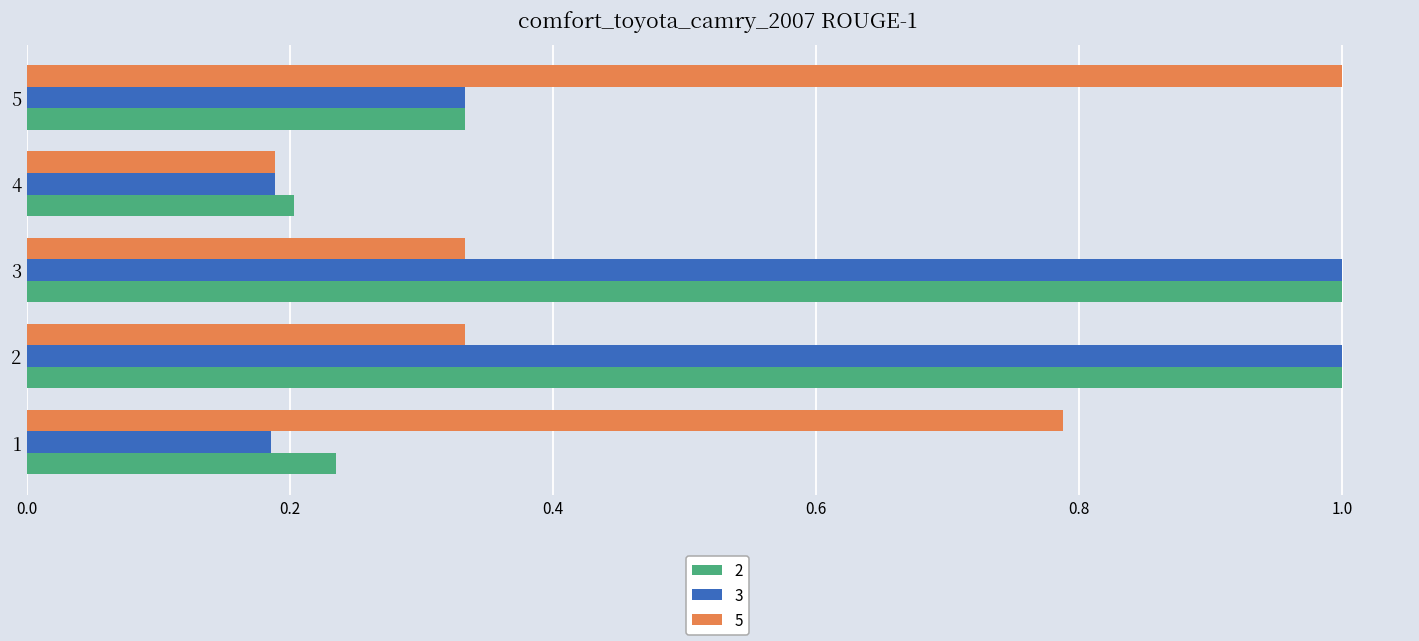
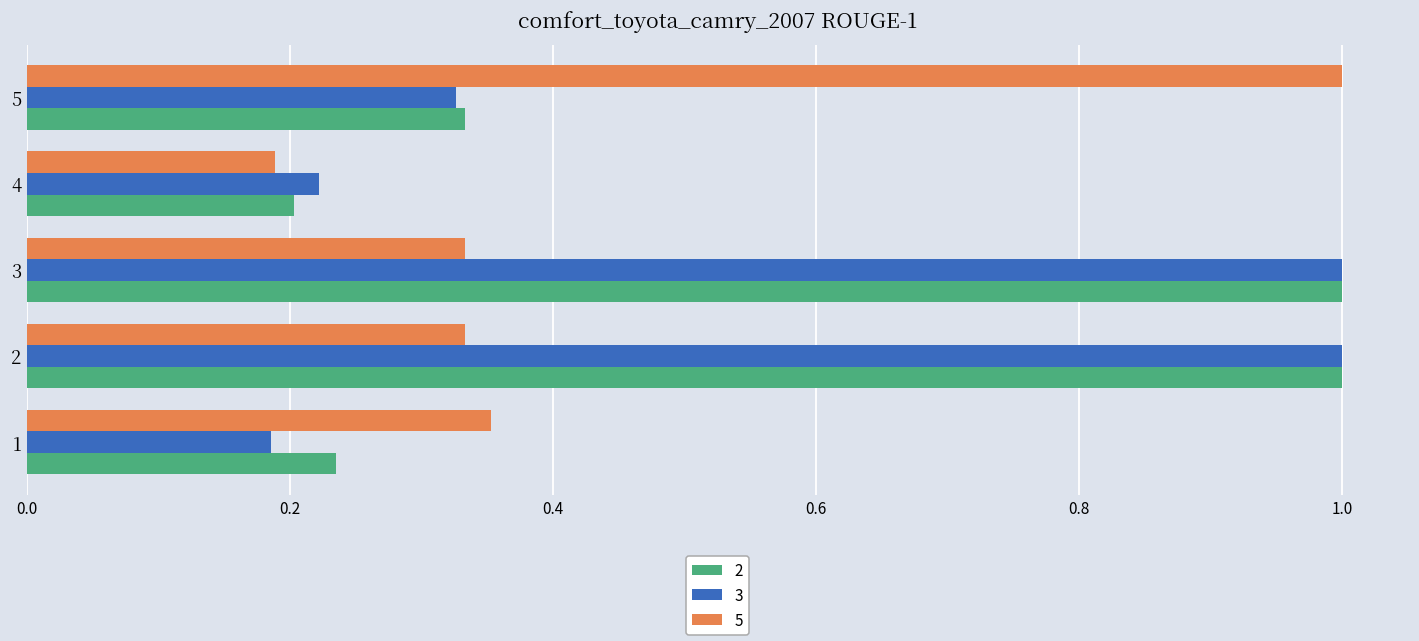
  {
    "2": {
      "5": 0.333,
      "4": 0.203,
      "3": 1.000,
      "2": 1.000,
      "1": 0.235
    },
    "3": {
-     "5": 0.333,
-     "4": 0.189,
+     "5": 0.326,
+     "4": 0.222,
      "3": 1.000,
      "2": 1.000,
      "1": 0.186
    },
    "5": {
      "5": 1.000,
      "4": 0.189,
      "3": 0.333,
      "2": 0.333,
-     "1": 0.788
+     "1": 0.353
    }
  }
